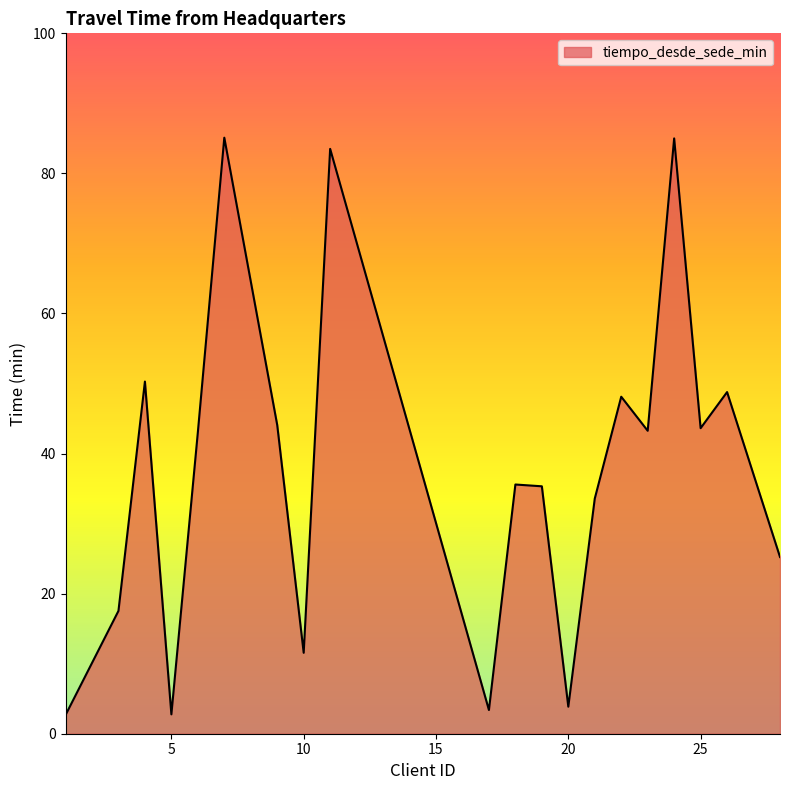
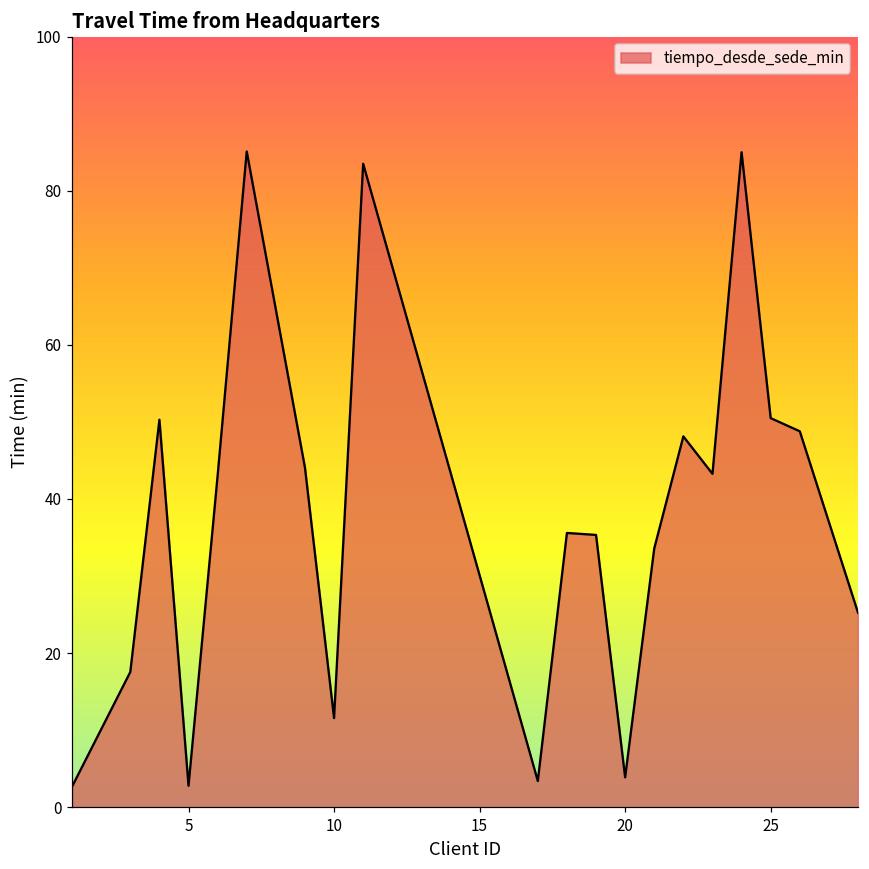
  {
    "5": 3,
    "10": 12,
    "20": 4,
-   "25": 44
+   "25": 50
  }
